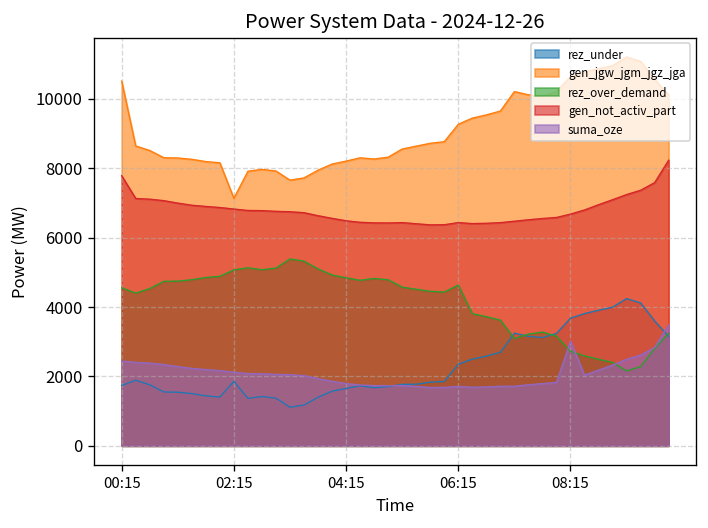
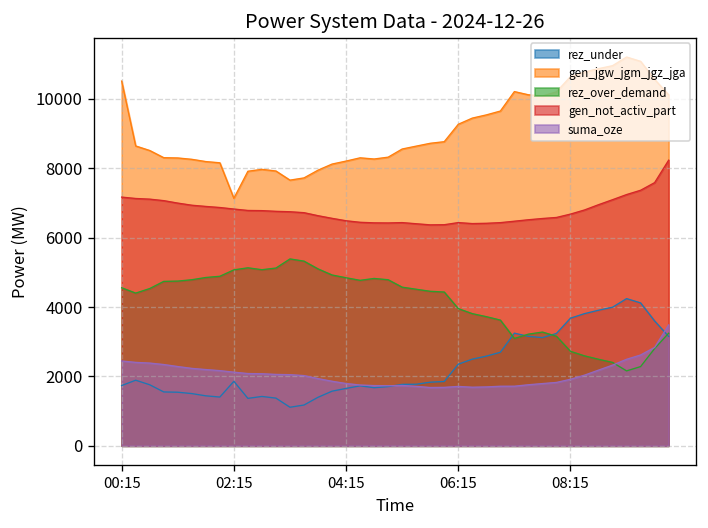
  {
    "rez_under": {
      "00:15": 1700,
      "02:15": 1900,
      "04:15": 1700,
      "06:15": 2400,
      "08:15": 3700
    },
    "gen_jgw_jgm_jgz_jga": {
      "00:15": 10500,
      "02:15": 7100,
      "04:15": 8200,
      "06:15": 9300
    },
    "rez_over_demand": {
      "00:15": 4600,
      "02:15": 5100,
      "04:15": 4800,
-     "06:15": 4600,
+     "06:15": 4000,
      "08:15": 2700
    },
    "gen_not_activ_part": {
-     "00:15": 7800,
+     "00:15": 7200,
      "02:15": 6800,
      "04:15": 6500,
      "06:15": 6400,
      "08:15": 6700
    },
    "suma_oze": {
      "00:15": 2400,
      "02:15": 2100,
      "04:15": 1800,
      "06:15": 1700,
-     "08:15": 3000
+     "08:15": 1900
    }
  }
